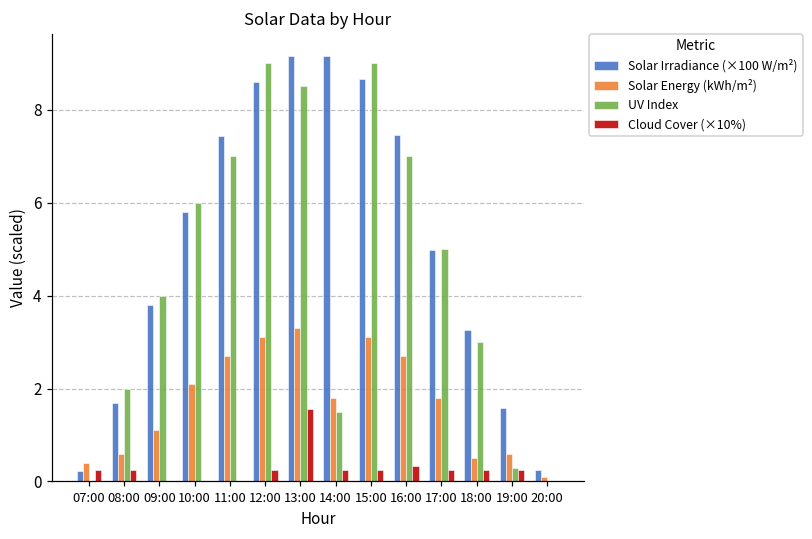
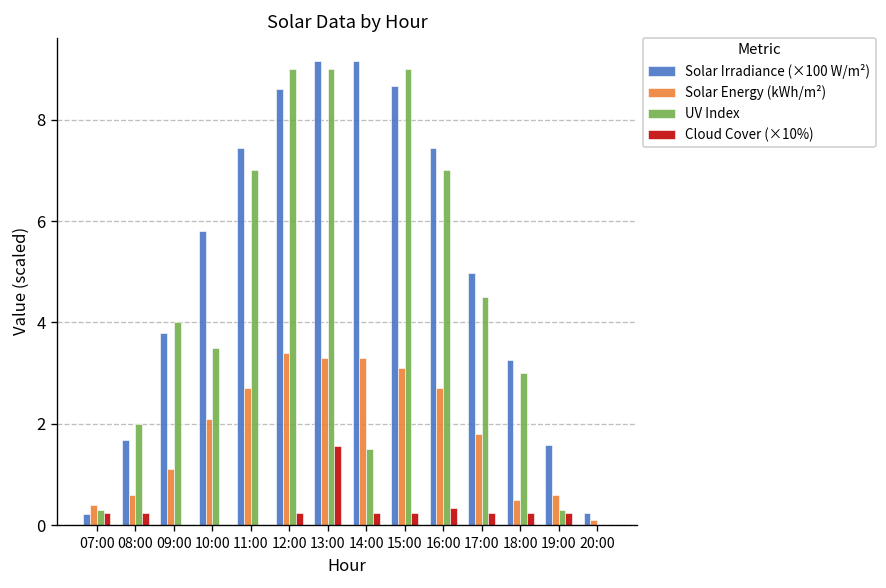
  {
    "Solar Irradiance (×100 W/m²)": {
      "07:00": 0.2,
      "08:00": 1.7,
      "09:00": 3.8,
      "10:00": 5.8,
      "11:00": 7.4,
      "12:00": 8.6,
      "13:00": 9.2,
      "14:00": 9.2,
      "15:00": 8.7,
      "16:00": 7.5,
      "17:00": 5.0,
      "18:00": 3.3,
      "19:00": 1.6,
      "20:00": 0.3
    },
    "Solar Energy (kWh/m²)": {
      "07:00": 0.4,
      "08:00": 0.6,
      "09:00": 1.1,
      "10:00": 2.1,
      "11:00": 2.7,
-     "12:00": 3.1,
+     "12:00": 3.4,
      "13:00": 3.3,
-     "14:00": 1.8,
+     "14:00": 3.3,
      "15:00": 3.1,
      "16:00": 2.7,
      "17:00": 1.8,
      "18:00": 0.5,
      "19:00": 0.6,
      "20:00": 0.1
    },
    "UV Index": {
-     "07:00": 0.0,
+     "07:00": 0.3,
      "08:00": 2.0,
      "09:00": 4.0,
-     "10:00": 6.0,
+     "10:00": 3.5,
      "11:00": 7.0,
      "12:00": 9.0,
-     "13:00": 8.5,
+     "13:00": 9.0,
      "14:00": 1.5,
      "15:00": 9.0,
      "16:00": 7.0,
-     "17:00": 5.0,
+     "17:00": 4.5,
      "18:00": 3.0,
      "19:00": 0.3,
      "20:00": 0.0
    },
    "Cloud Cover (×10%)": {
      "07:00": 0.3,
      "08:00": 0.3,
      "09:00": 0.0,
      "10:00": 0.0,
      "11:00": 0.0,
      "12:00": 0.3,
      "13:00": 1.6,
      "14:00": 0.3,
      "15:00": 0.3,
      "16:00": 0.3,
      "17:00": 0.3,
      "18:00": 0.3,
      "19:00": 0.3,
      "20:00": 0.0
    }
  }
